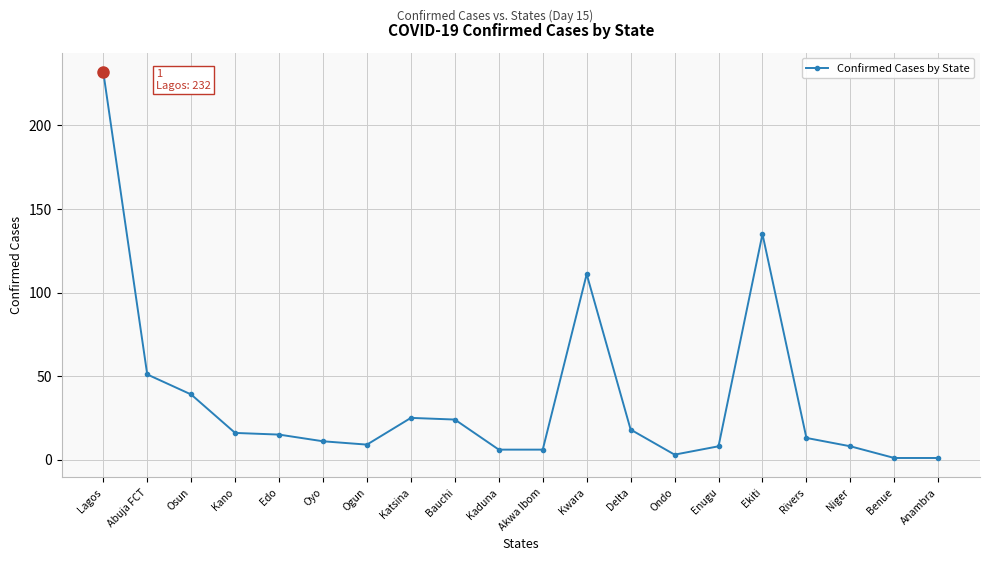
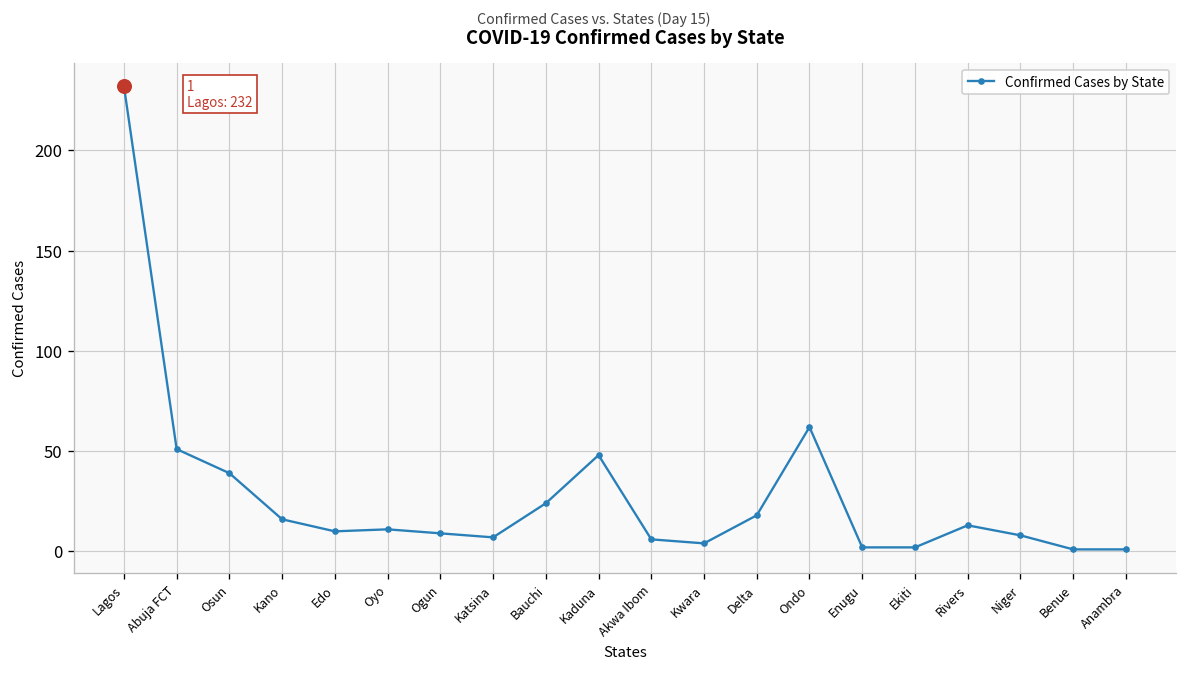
  {
    "Confirmed Cases by State": {
      "Abuja FCT": 51,
      "Osun": 39,
      "Kano": 16,
-     "Edo": 15,
+     "Edo": 10,
      "Oyo": 11,
      "Ogun": 9,
-     "Katsina": 25,
+     "Katsina": 7,
      "Bauchi": 24,
-     "Kaduna": 6,
+     "Kaduna": 48,
      "Akwa Ibom": 6,
-     "Kwara": 111,
+     "Kwara": 4,
      "Delta": 18,
-     "Ondo": 3,
-     "Enugu": 8,
-     "Ekiti": 135,
+     "Ondo": 62,
+     "Enugu": 2,
+     "Ekiti": 2,
      "Rivers": 13,
      "Niger": 8,
      "Benue": 1,
      "Anambra": 1
    }
  }
